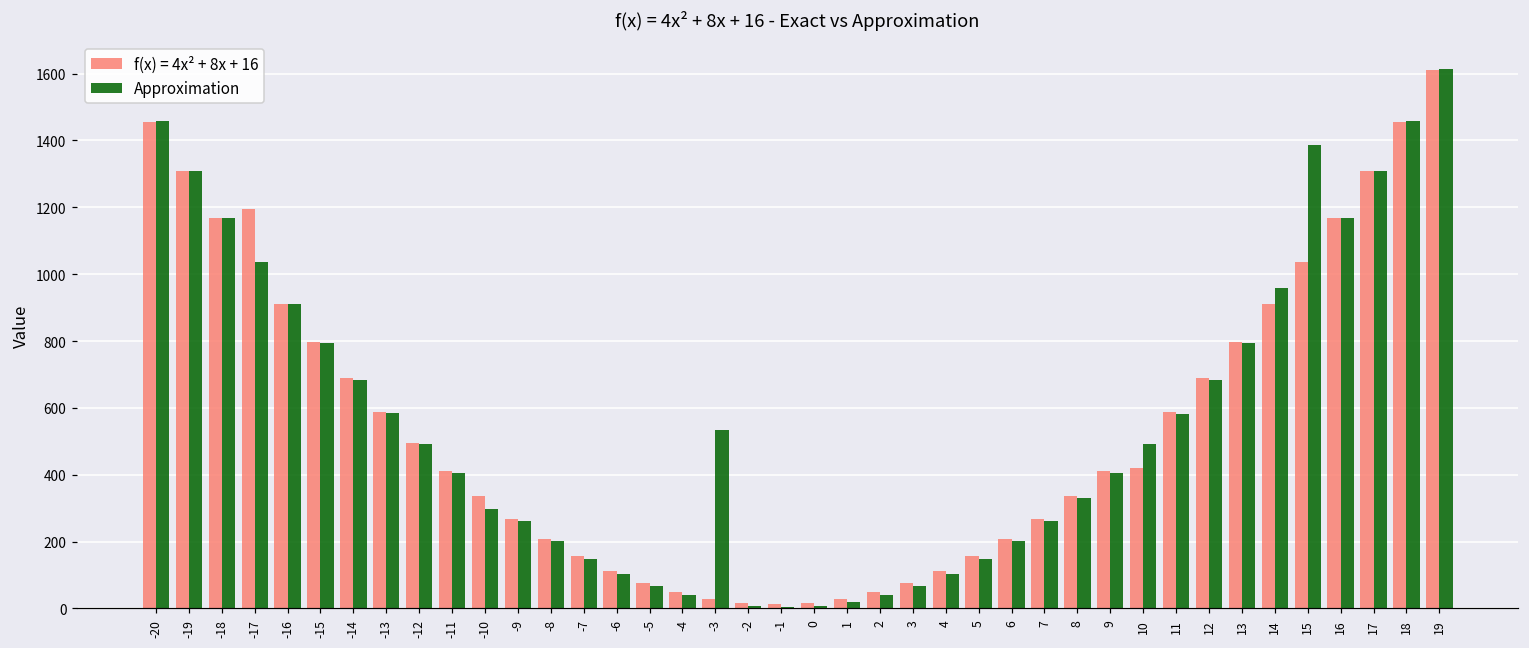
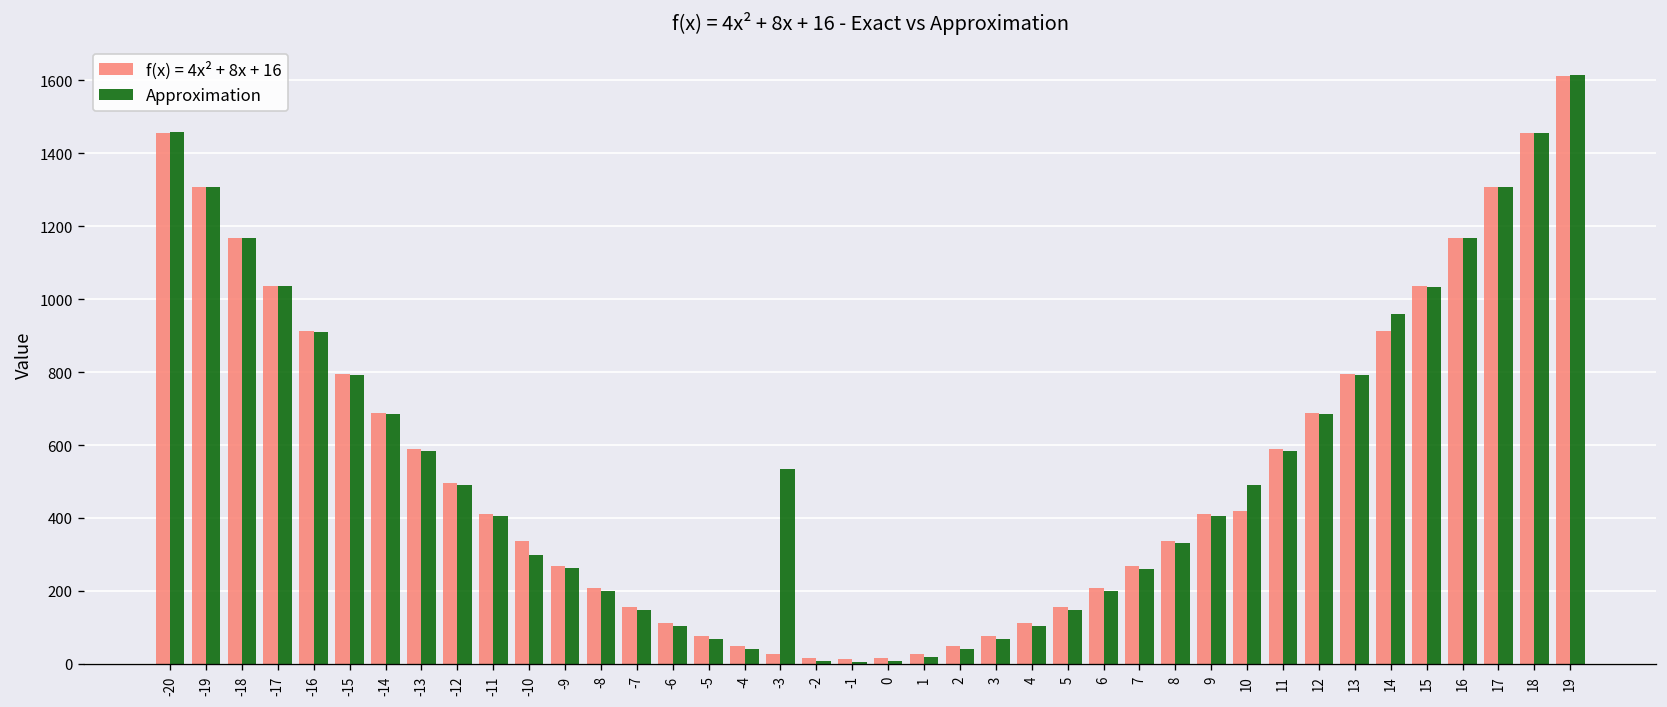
  {
    "f(x) = 4x² + 8x + 16": {
      "-20": 1460,
      "-19": 1310,
      "-18": 1170,
-     "-17": 1200,
+     "-17": 1040,
      "-16": 910,
      "-15": 800,
      "-14": 690,
      "-13": 590,
      "-12": 500,
      "-11": 410,
      "-10": 340,
      "-9": 270,
      "-8": 210,
      "-7": 160,
      "-6": 110,
      "-5": 80,
      "-4": 50,
      "-3": 30,
      "-2": 20,
      "-1": 10,
      "0": 20,
      "1": 30,
      "2": 50,
      "3": 80,
      "4": 110,
      "5": 160,
      "6": 210,
      "7": 270,
      "8": 340,
      "9": 410,
      "10": 420,
      "11": 590,
      "12": 690,
      "13": 800,
      "14": 910,
      "15": 1040,
      "16": 1170,
      "17": 1310,
      "18": 1460,
      "19": 1610
    },
    "Approximation": {
      "-20": 1460,
      "-19": 1310,
      "-18": 1170,
      "-17": 1030,
      "-16": 910,
      "-15": 790,
      "-14": 680,
      "-13": 580,
      "-12": 490,
      "-11": 410,
      "-10": 300,
      "-9": 260,
      "-8": 200,
      "-7": 150,
      "-6": 100,
      "-5": 70,
      "-4": 40,
      "-3": 530,
      "1": 20,
      "2": 40,
      "3": 70,
      "4": 100,
      "5": 150,
      "6": 200,
      "7": 260,
      "8": 330,
      "9": 410,
      "10": 490,
      "11": 580,
      "12": 680,
      "13": 790,
      "14": 960,
-     "15": 1390,
+     "15": 1030,
      "16": 1170,
      "17": 1310,
      "18": 1460,
      "19": 1610
    }
  }
